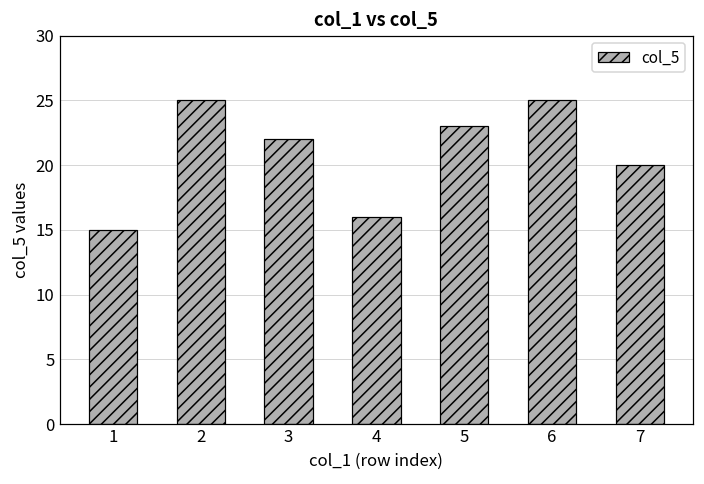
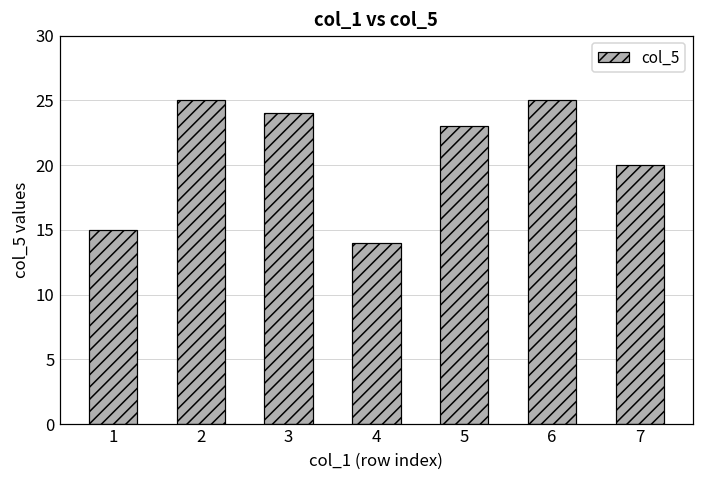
  {
    "1": 15,
    "2": 25,
-   "3": 22,
-   "4": 16,
+   "3": 24,
+   "4": 14,
    "5": 23,
    "6": 25,
    "7": 20
  }
